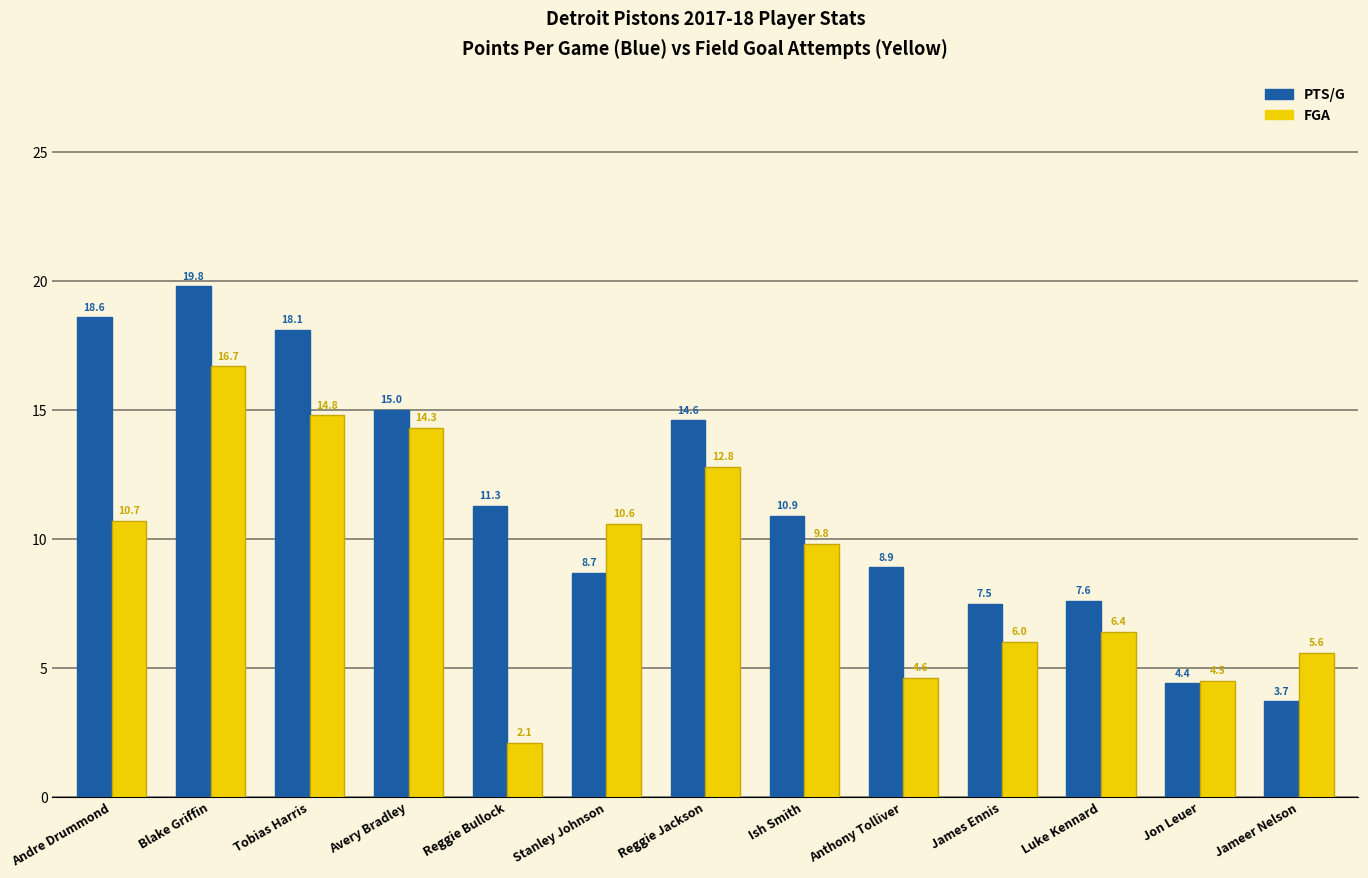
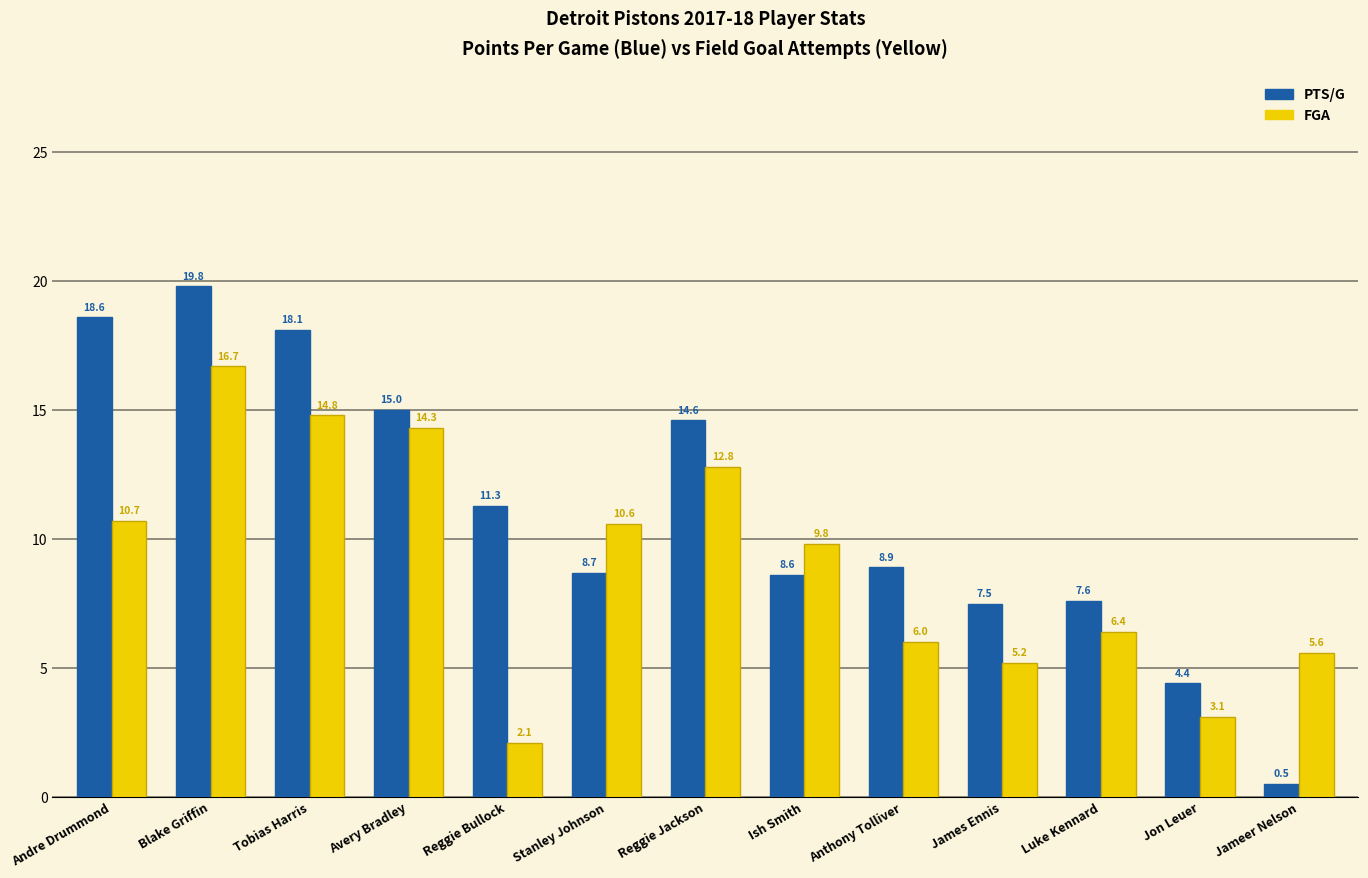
  {
    "PTS/G": {
      "Andre Drummond": 18.6,
      "Blake Griffin": 19.8,
      "Tobias Harris": 18.1,
      "Avery Bradley": 15.0,
      "Reggie Bullock": 11.3,
      "Stanley Johnson": 8.7,
      "Reggie Jackson": 14.6,
-     "Ish Smith": 10.9,
+     "Ish Smith": 8.6,
      "Anthony Tolliver": 8.9,
      "James Ennis": 7.5,
      "Luke Kennard": 7.6,
      "Jon Leuer": 4.4,
-     "Jameer Nelson": 3.7
+     "Jameer Nelson": 0.5
    },
    "FGA": {
      "Andre Drummond": 10.7,
      "Blake Griffin": 16.7,
      "Tobias Harris": 14.8,
      "Avery Bradley": 14.3,
      "Reggie Bullock": 2.1,
      "Stanley Johnson": 10.6,
      "Reggie Jackson": 12.8,
      "Ish Smith": 9.8,
-     "Anthony Tolliver": 4.6,
-     "James Ennis": 6.0,
+     "Anthony Tolliver": 6.0,
+     "James Ennis": 5.2,
      "Luke Kennard": 6.4,
-     "Jon Leuer": 4.5,
+     "Jon Leuer": 3.1,
      "Jameer Nelson": 5.6
    }
  }
